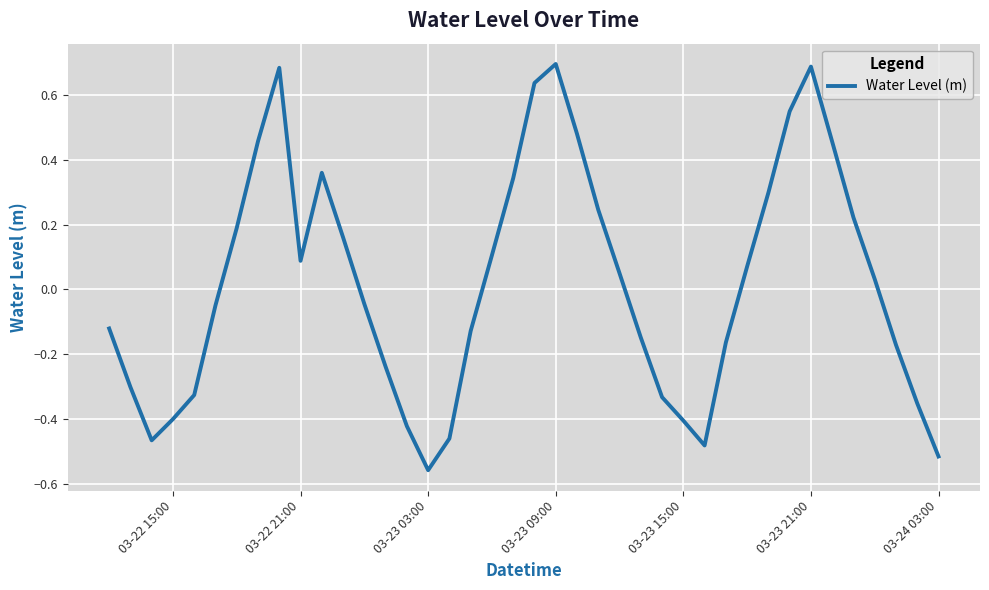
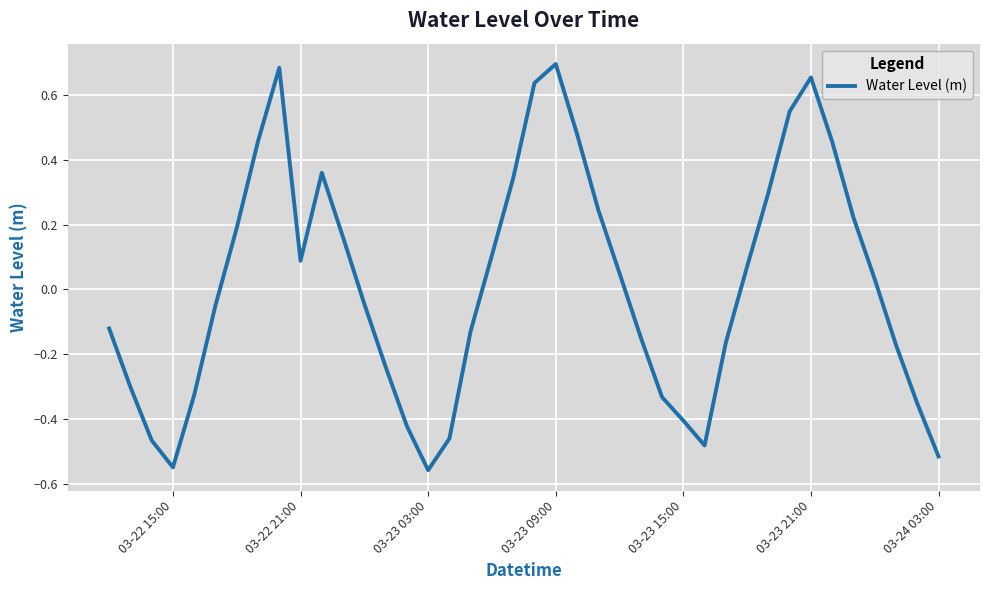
  {
-   "03-22 15:00": -0.40,
+   "03-22 15:00": -0.55,
    "03-22 21:00": 0.09,
    "03-23 03:00": -0.56,
    "03-23 09:00": 0.69,
    "03-23 15:00": -0.40,
-   "03-23 21:00": 0.69,
+   "03-23 21:00": 0.65,
    "03-24 03:00": -0.51
  }
